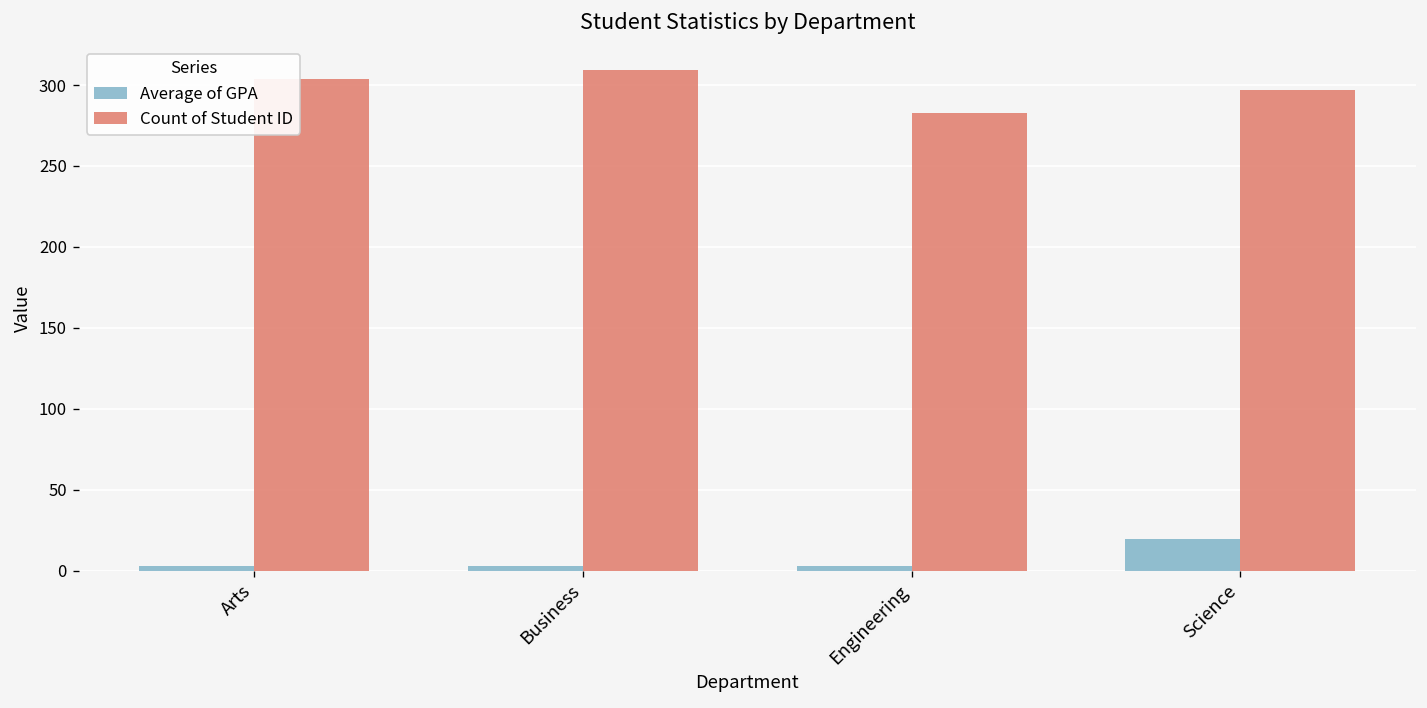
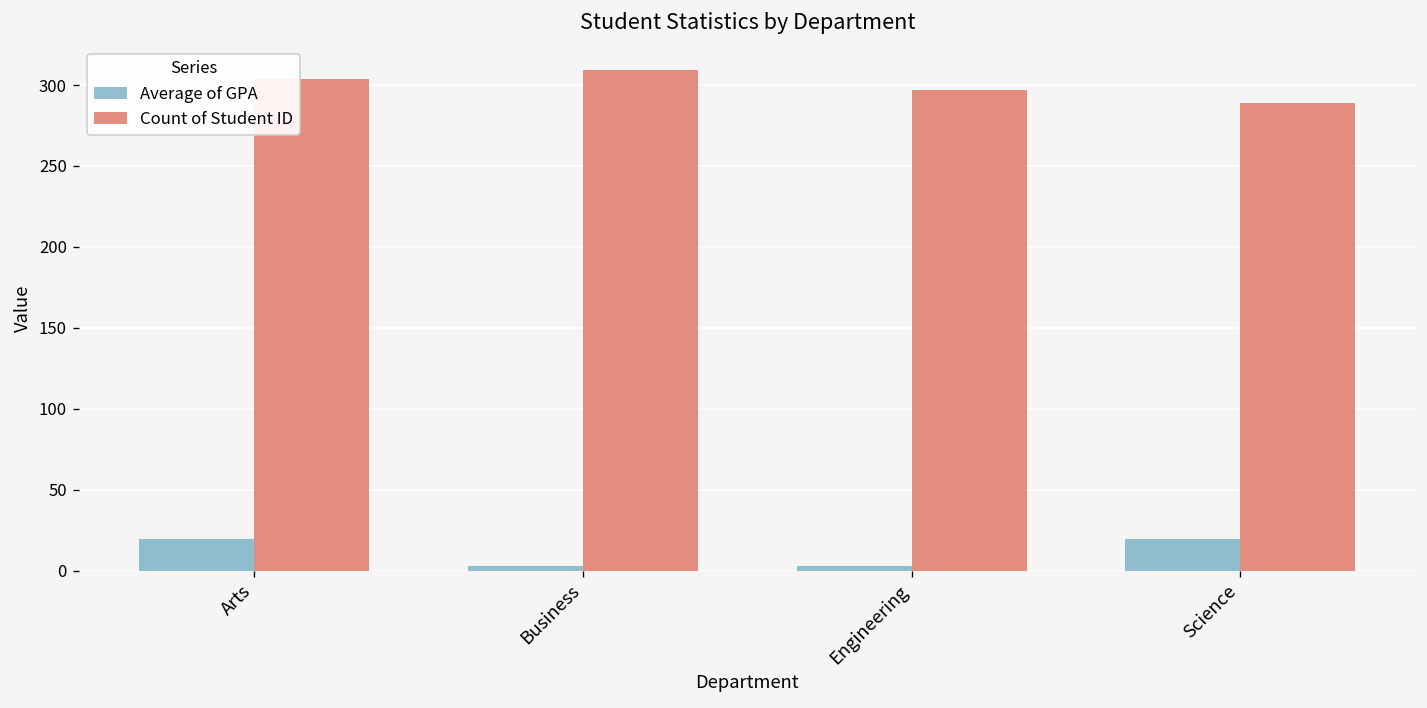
  {
    "Average of GPA": {
-     "Arts": 3,
+     "Arts": 20,
      "Business": 3,
      "Engineering": 3,
      "Science": 19
    },
    "Count of Student ID": {
      "Arts": 304,
      "Business": 309,
-     "Engineering": 283,
-     "Science": 297
+     "Engineering": 297,
+     "Science": 289
    }
  }
